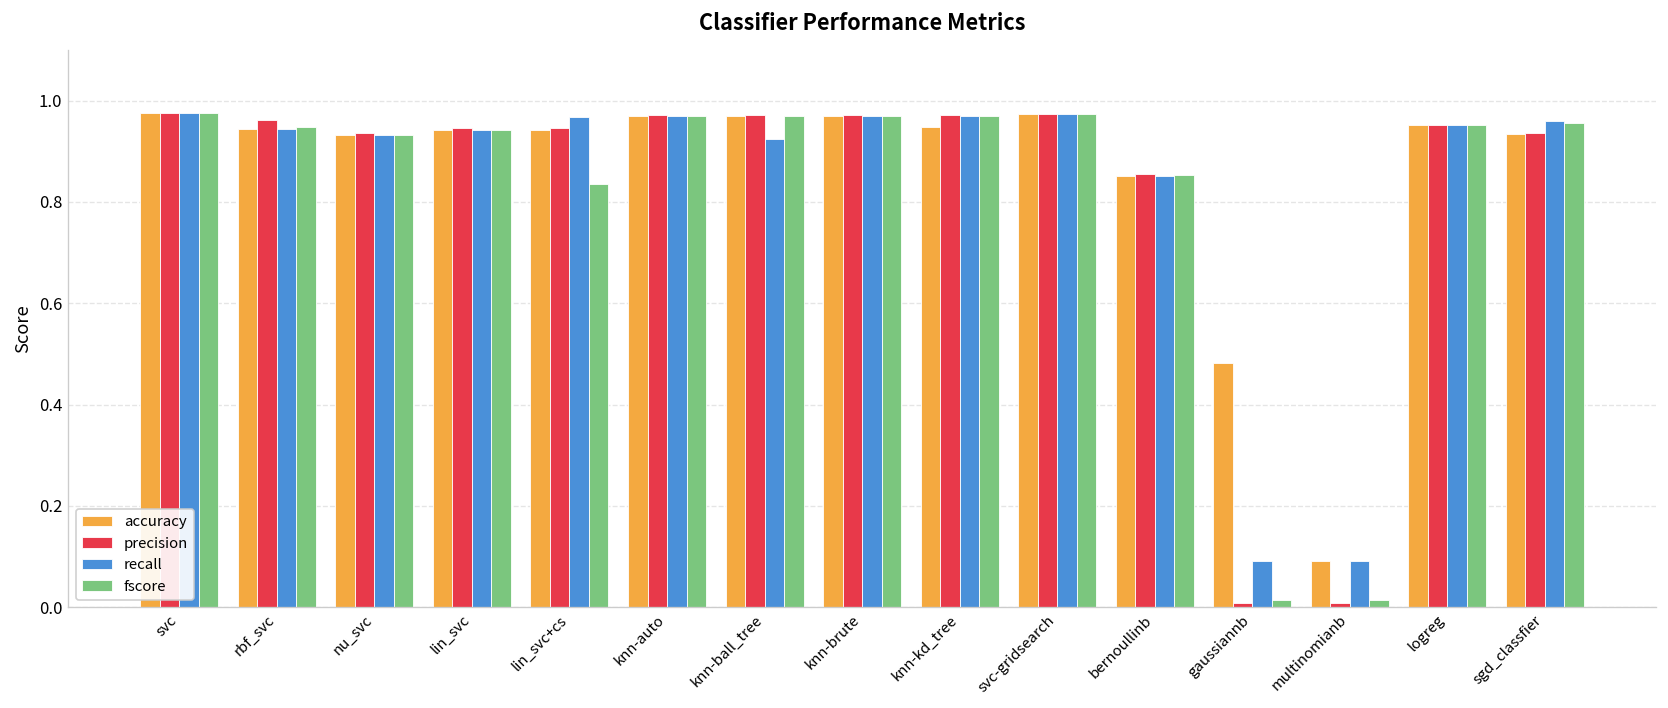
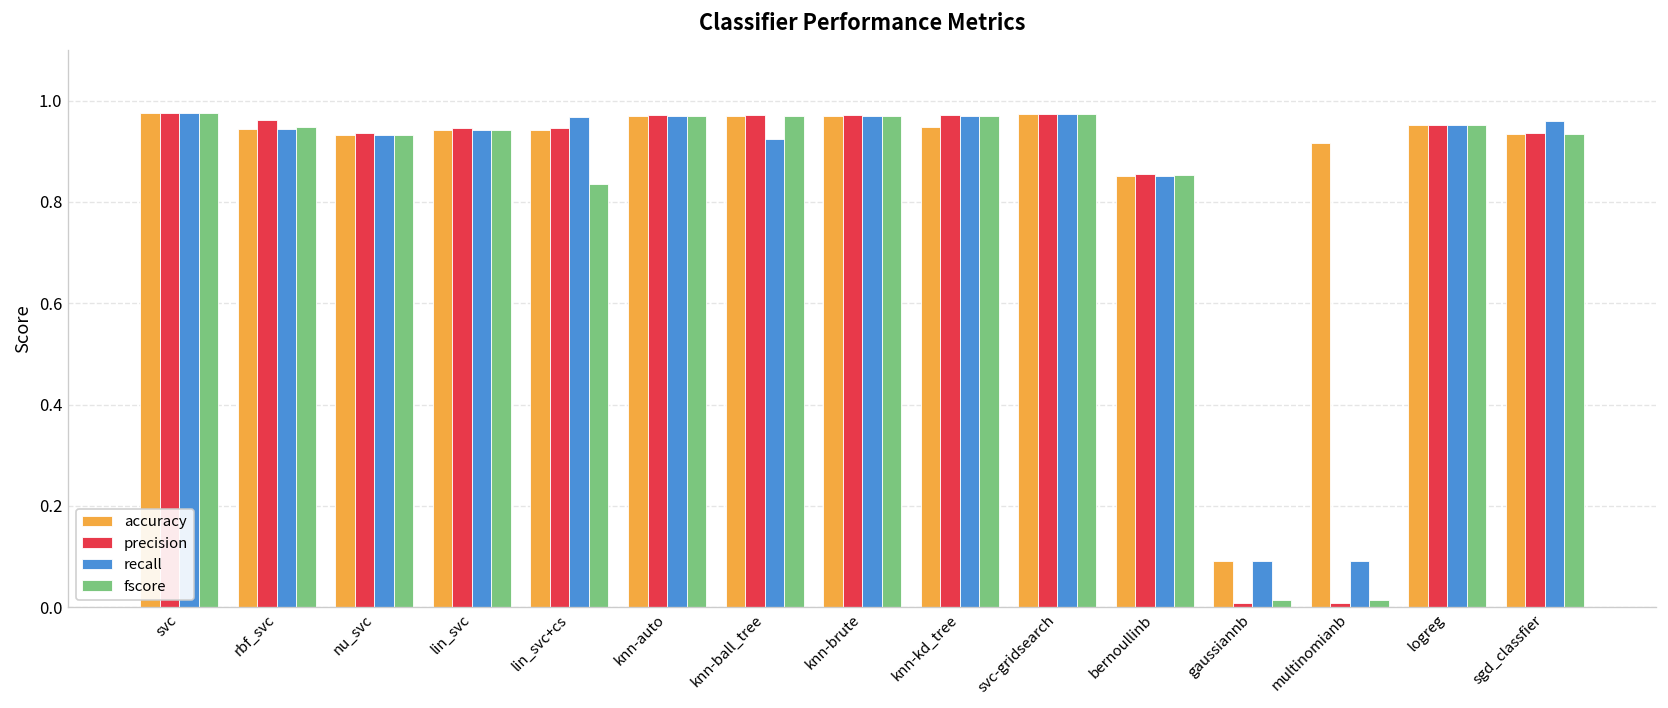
  {
    "accuracy": {
      "svc": 0.97,
      "rbf_svc": 0.94,
      "nu_svc": 0.93,
      "lin_svc": 0.94,
      "lin_svc+cs": 0.94,
      "knn-auto": 0.97,
      "knn-ball_tree": 0.97,
      "knn-brute": 0.97,
      "knn-kd_tree": 0.95,
      "svc-gridsearch": 0.97,
      "bernoullinb": 0.85,
-     "gaussiannb": 0.48,
-     "multinomianb": 0.09,
+     "gaussiannb": 0.09,
+     "multinomianb": 0.92,
      "logreg": 0.95,
      "sgd_classfier": 0.93
    },
    "precision": {
      "svc": 0.98,
      "rbf_svc": 0.96,
      "nu_svc": 0.94,
      "lin_svc": 0.95,
      "lin_svc+cs": 0.95,
      "knn-auto": 0.97,
      "knn-ball_tree": 0.97,
      "knn-brute": 0.97,
      "knn-kd_tree": 0.97,
      "svc-gridsearch": 0.97,
      "bernoullinb": 0.86,
      "gaussiannb": 0.01,
      "multinomianb": 0.01,
      "logreg": 0.95,
      "sgd_classfier": 0.94
    },
    "recall": {
      "svc": 0.97,
      "rbf_svc": 0.94,
      "nu_svc": 0.93,
      "lin_svc": 0.94,
      "lin_svc+cs": 0.97,
      "knn-auto": 0.97,
      "knn-ball_tree": 0.92,
      "knn-brute": 0.97,
      "knn-kd_tree": 0.97,
      "svc-gridsearch": 0.97,
      "bernoullinb": 0.85,
      "gaussiannb": 0.09,
      "multinomianb": 0.09,
      "logreg": 0.95,
      "sgd_classfier": 0.96
    },
    "fscore": {
      "svc": 0.97,
      "rbf_svc": 0.95,
      "nu_svc": 0.93,
      "lin_svc": 0.94,
      "lin_svc+cs": 0.84,
      "knn-auto": 0.97,
      "knn-ball_tree": 0.97,
      "knn-brute": 0.97,
      "knn-kd_tree": 0.97,
      "svc-gridsearch": 0.97,
      "bernoullinb": 0.85,
      "gaussiannb": 0.02,
      "multinomianb": 0.02,
      "logreg": 0.95,
-     "sgd_classfier": 0.96
+     "sgd_classfier": 0.93
    }
  }
